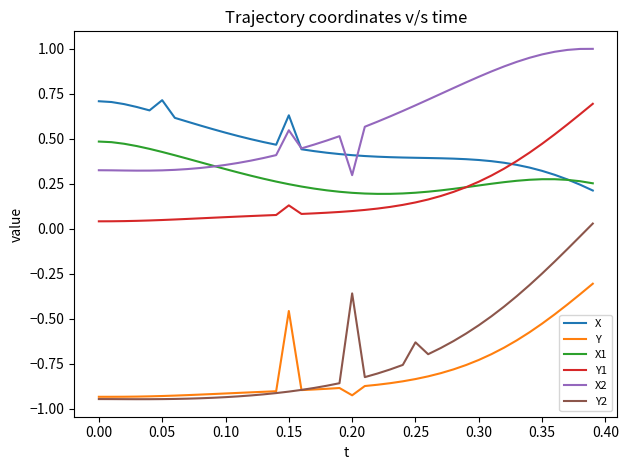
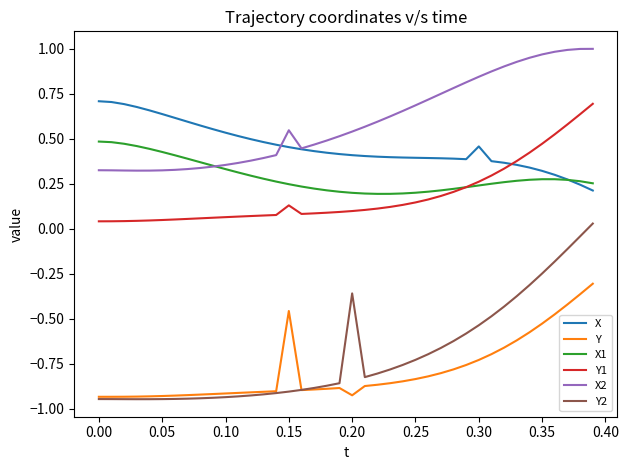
  {
    "X": {
      "0.00": 0.71,
-     "0.05": 0.71,
+     "0.05": 0.64,
      "0.10": 0.53,
-     "0.15": 0.63,
+     "0.15": 0.45,
      "0.20": 0.41,
      "0.25": 0.39,
-     "0.30": 0.38,
+     "0.30": 0.46,
      "0.35": 0.32
    },
    "Y": {
      "0.05": -0.93,
      "0.10": -0.91,
      "0.15": -0.46,
      "0.20": -0.92,
      "0.25": -0.83,
      "0.30": -0.73,
      "0.35": -0.53
    },
    "X1": {
      "0.00": 0.48,
      "0.05": 0.43,
      "0.10": 0.33,
      "0.15": 0.25,
      "0.20": 0.20,
      "0.25": 0.20,
      "0.30": 0.24,
      "0.35": 0.28
    },
    "Y1": {
      "0.00": 0.04,
      "0.05": 0.05,
      "0.10": 0.06,
      "0.15": 0.13,
      "0.20": 0.10,
      "0.25": 0.15,
      "0.30": 0.26,
      "0.35": 0.47
    },
    "X2": {
      "0.00": 0.33,
      "0.05": 0.32,
      "0.10": 0.35,
      "0.15": 0.55,
-     "0.20": 0.30,
+     "0.20": 0.54,
      "0.25": 0.69,
      "0.30": 0.84,
      "0.35": 0.97
    },
    "Y2": {
      "0.05": -0.95,
      "0.10": -0.93,
      "0.15": -0.90,
      "0.20": -0.36,
-     "0.25": -0.63,
+     "0.25": -0.73,
      "0.30": -0.54,
      "0.35": -0.25
    }
  }
